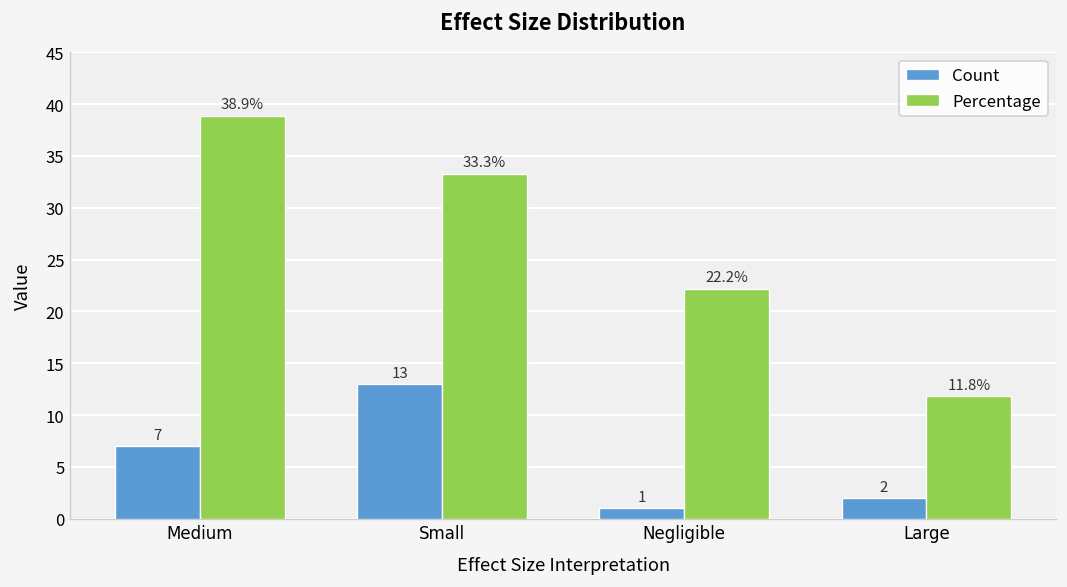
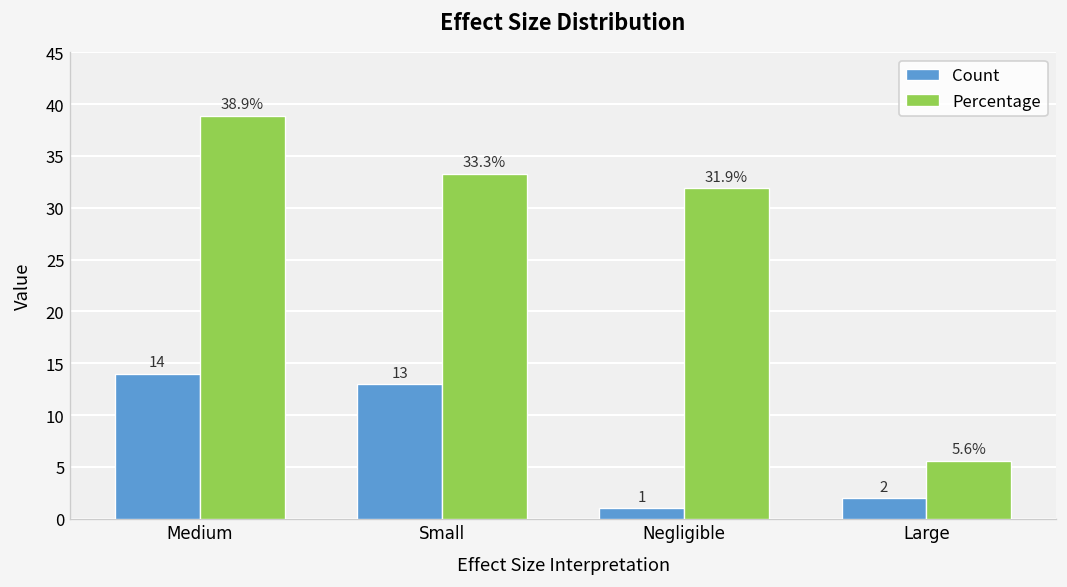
  {
    "Count": {
-     "Medium": "7",
+     "Medium": "14",
      "Small": "13",
      "Negligible": "1",
      "Large": "2"
    },
    "Percentage": {
      "Medium": "38.9%",
      "Small": "33.3%",
-     "Negligible": "22.2%",
-     "Large": "11.8%"
+     "Negligible": "31.9%",
+     "Large": "5.6%"
    }
  }
